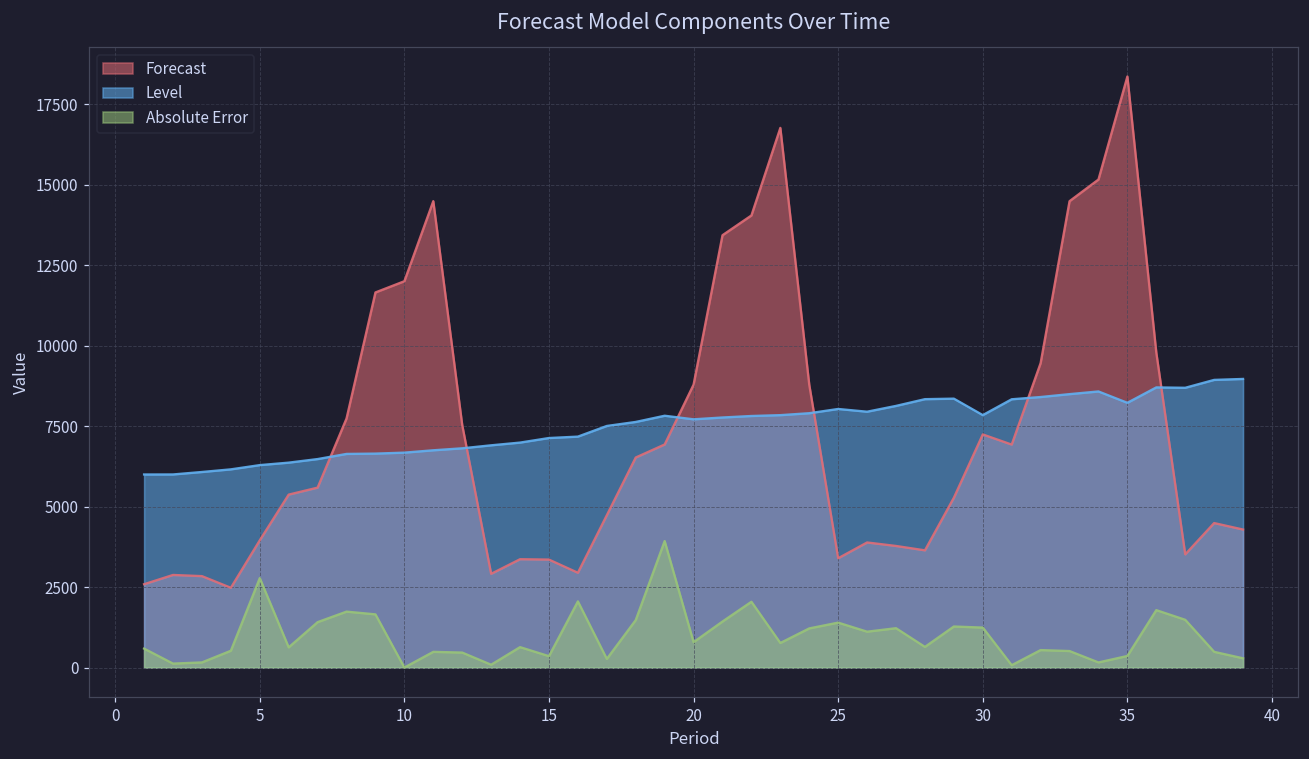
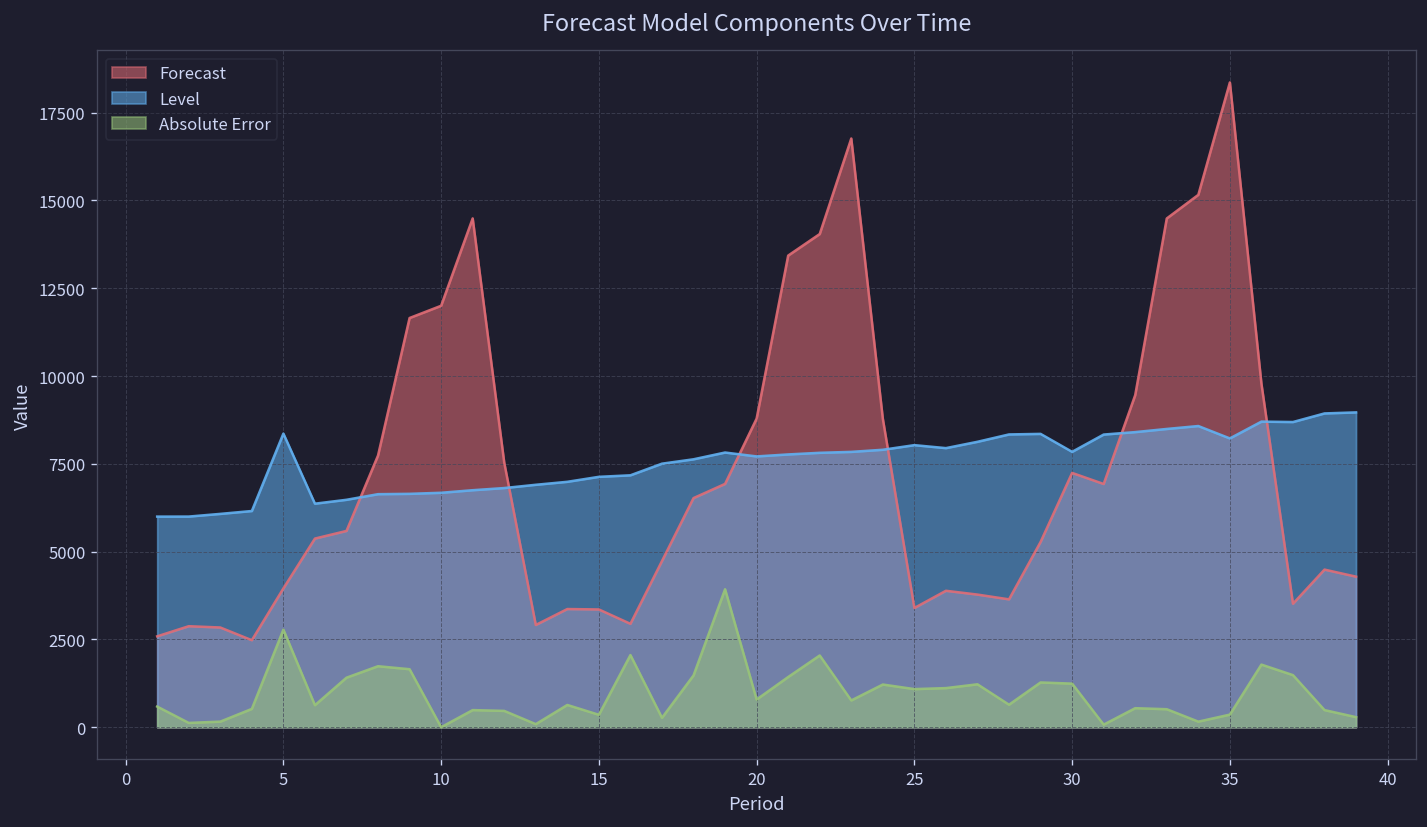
  {
    "Forecast": {
      "5": 4000,
      "10": 12000,
      "15": 3400,
      "20": 8800,
      "25": 3400,
      "30": 7200,
      "35": 18400
    },
    "Level": {
-     "5": 6300,
+     "5": 8400,
      "10": 6700,
      "15": 7100,
      "20": 7700,
      "25": 8000,
      "30": 7800,
      "35": 8200
    },
    "Absolute Error": {
      "5": 2800,
      "10": 0,
      "15": 400,
      "20": 800,
-     "25": 1400,
+     "25": 1100,
      "30": 1200,
      "35": 400
    }
  }
